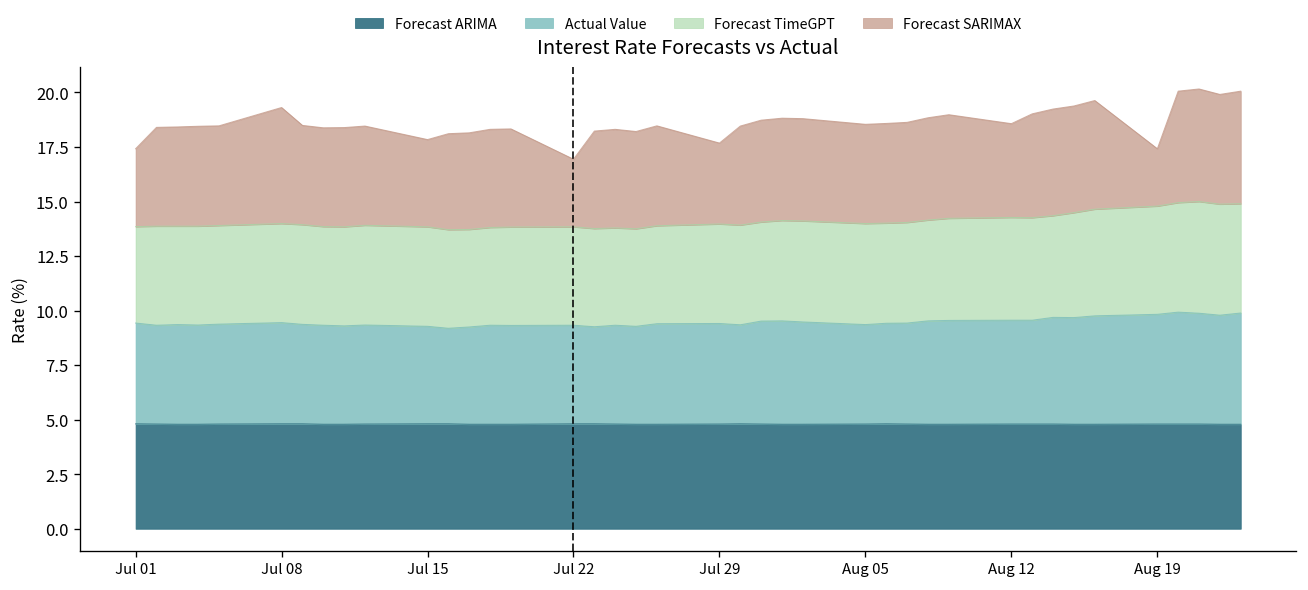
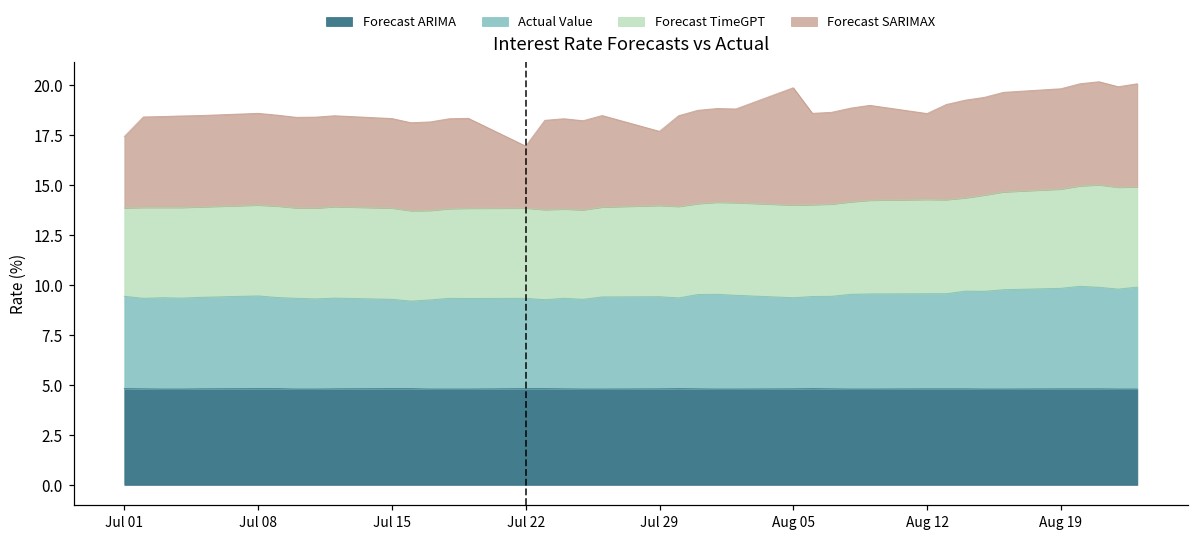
  {
    "Forecast ARIMA": {
      "Jul 01": 4.8,
      "Jul 08": 4.8,
      "Jul 15": 4.8,
      "Jul 22": 4.8,
      "Jul 29": 4.8,
      "Aug 05": 4.8,
      "Aug 12": 4.8,
      "Aug 19": 4.8
    },
    "Forecast SARIMAX": {
      "Jul 01": 3.6,
-     "Jul 08": 5.3,
-     "Jul 15": 4.0,
+     "Jul 08": 4.6,
+     "Jul 15": 4.5,
      "Jul 22": 3.1,
      "Jul 29": 3.7,
-     "Aug 05": 4.6,
+     "Aug 05": 5.9,
      "Aug 12": 4.3,
-     "Aug 19": 2.6
+     "Aug 19": 5.0
    }
  }
